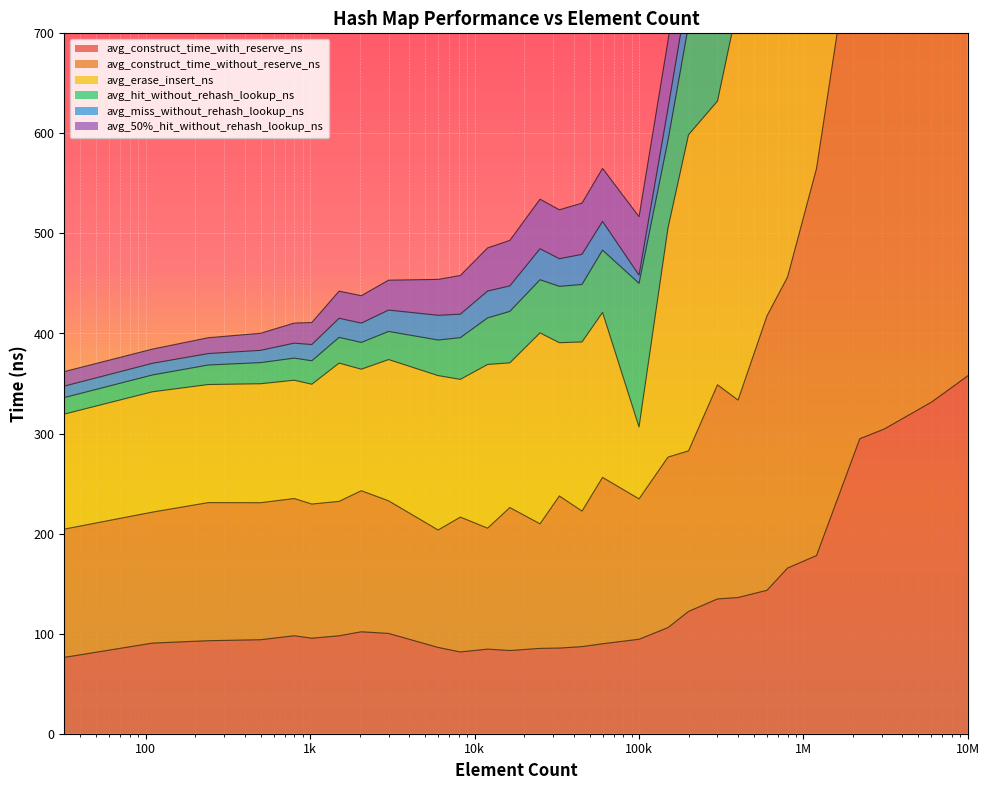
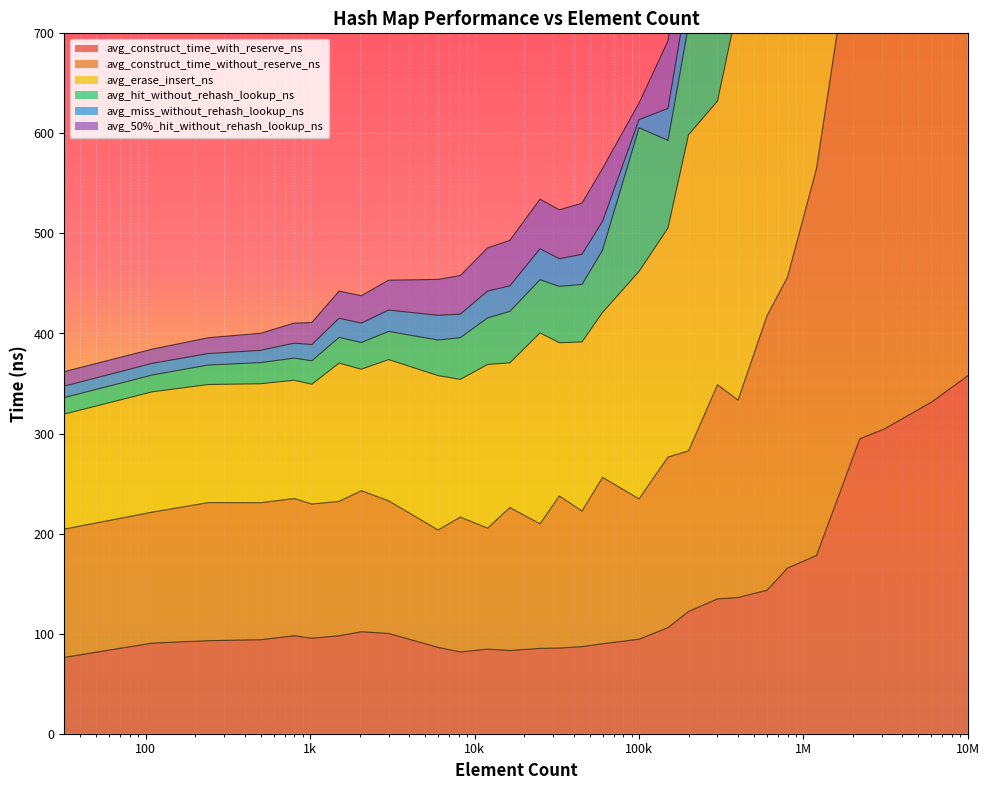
  {
    "avg_erase_insert_ns": {
-     "100k": 72
+     "100k": 227
    },
    "avg_hit_without_rehash_lookup_ns": {
      "100k": 144
    },
    "avg_miss_without_rehash_lookup_ns": {
      "100k": 8
    },
    "avg_50%_hit_without_rehash_lookup_ns": {
-     "100k": 58
+     "100k": 17
    }
  }
